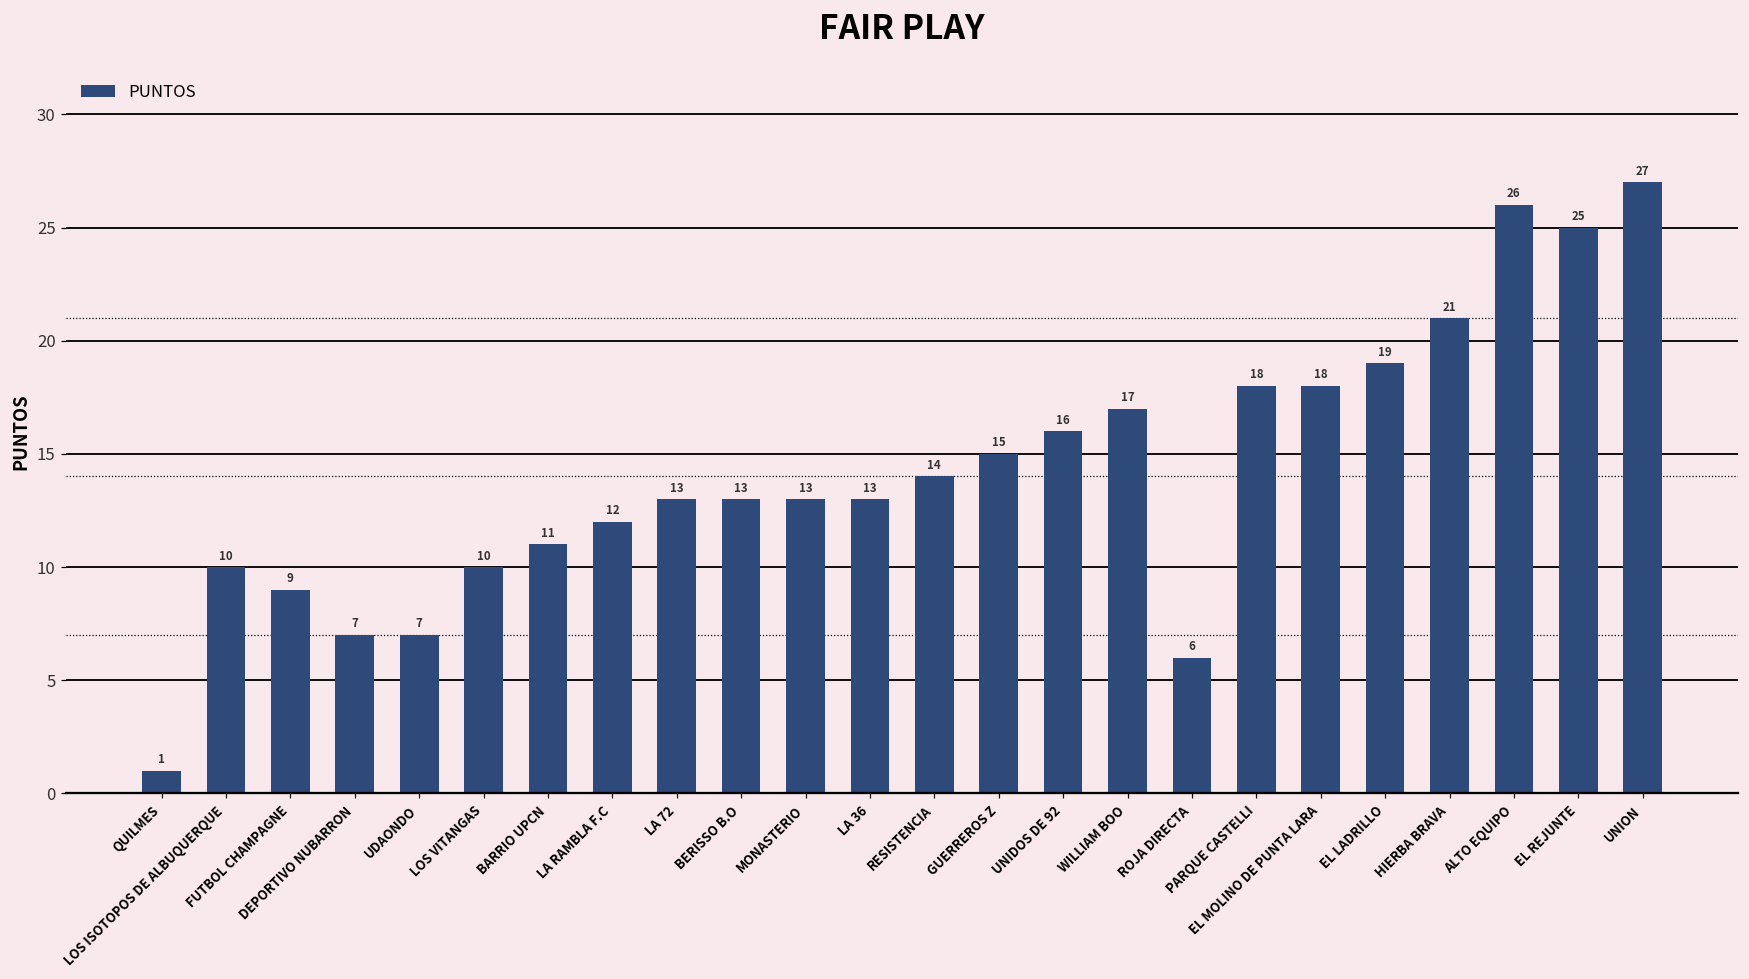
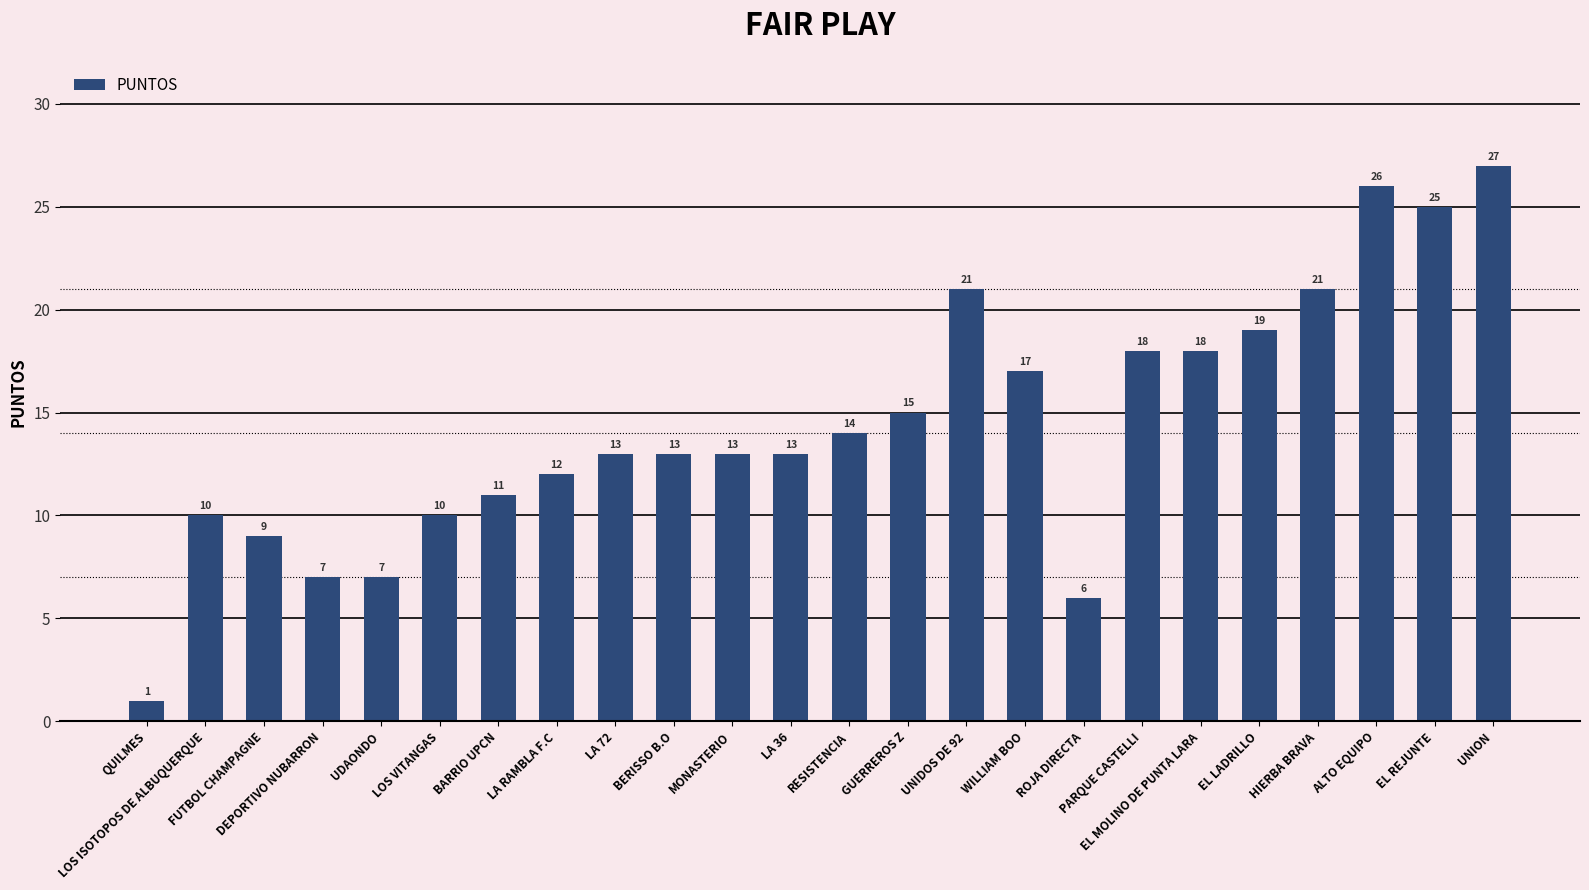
  {
    "QUILMES": 1,
    "LOS ISOTOPOS DE ALBUQUERQUE": 10,
    "FUTBOL CHAMPAGNE": 9,
    "DEPORTIVO NUBARRON": 7,
    "UDAONDO": 7,
    "LOS VITANGAS": 10,
    "BARRIO UPCN": 11,
    "LA RAMBLA F.C": 12,
    "LA 72": 13,
    "BERISSO B.O": 13,
    "MONASTERIO": 13,
    "LA 36": 13,
    "RESISTENCIA": 14,
    "GUERREROS Z": 15,
-   "UNIDOS DE 92": 16,
+   "UNIDOS DE 92": 21,
    "WILLIAM BOO": 17,
    "ROJA DIRECTA": 6,
    "PARQUE CASTELLI": 18,
    "EL MOLINO DE PUNTA LARA": 18,
    "EL LADRILLO": 19,
    "HIERBA BRAVA": 21,
    "ALTO EQUIPO": 26,
    "EL REJUNTE": 25,
    "UNION": 27
  }
